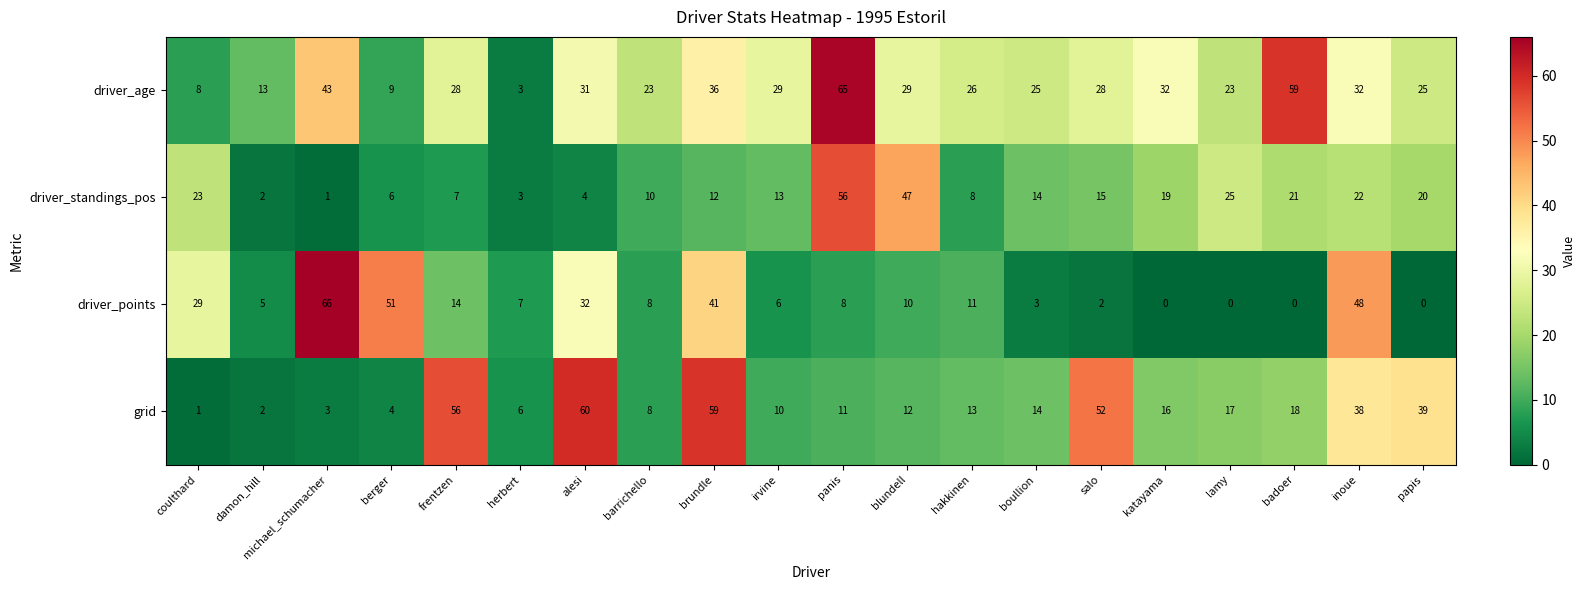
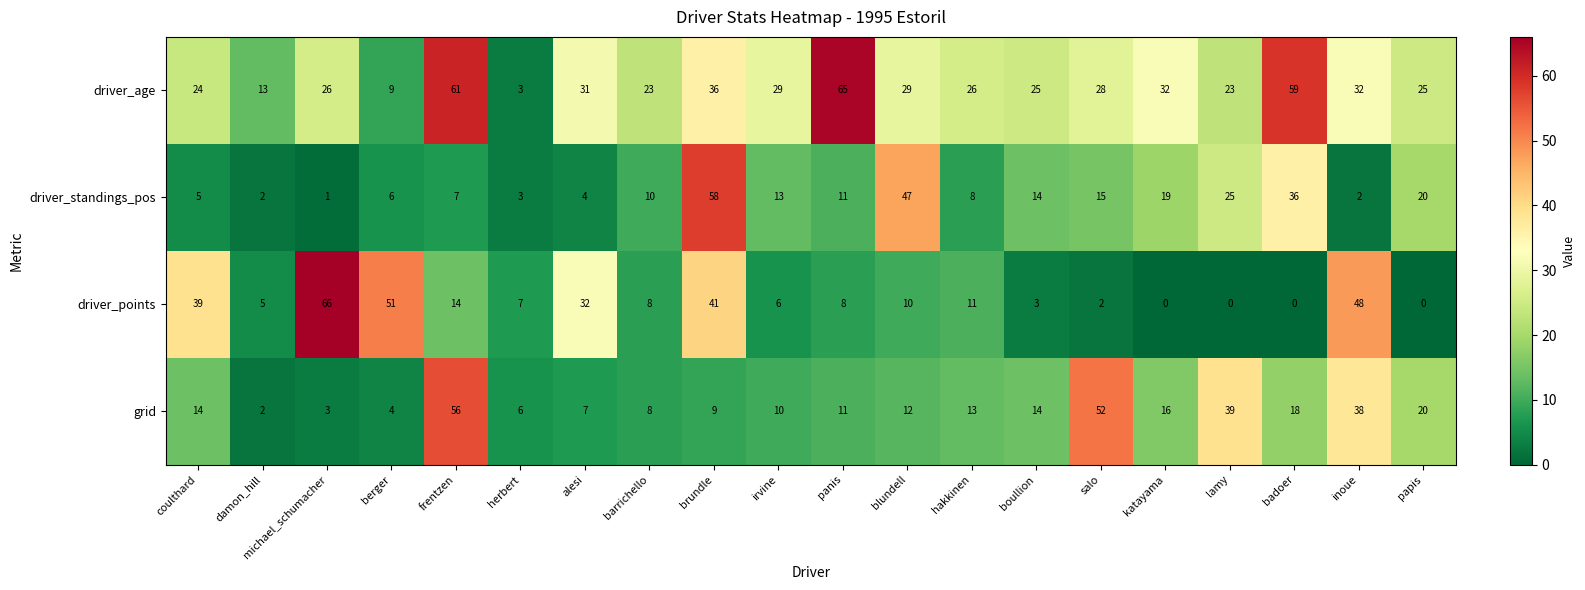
  {
    "driver_age": {
-     "coulthard": 8,
+     "coulthard": 24,
      "damon_hill": 13,
-     "michael_schumacher": 43,
+     "michael_schumacher": 26,
      "berger": 9,
-     "frentzen": 28,
+     "frentzen": 61,
      "herbert": 3,
      "alesi": 31,
      "barrichello": 23,
      "brundle": 36,
      "irvine": 29,
      "panis": 65,
      "blundell": 29,
      "hakkinen": 26,
      "boullion": 25,
      "salo": 28,
      "katayama": 32,
      "lamy": 23,
      "badoer": 59,
      "inoue": 32,
      "papis": 25
    },
    "driver_standings_pos": {
-     "coulthard": 23,
+     "coulthard": 5,
      "damon_hill": 2,
      "michael_schumacher": 1,
      "berger": 6,
      "frentzen": 7,
      "herbert": 3,
      "alesi": 4,
      "barrichello": 10,
-     "brundle": 12,
+     "brundle": 58,
      "irvine": 13,
-     "panis": 56,
+     "panis": 11,
      "blundell": 47,
      "hakkinen": 8,
      "boullion": 14,
      "salo": 15,
      "katayama": 19,
      "lamy": 25,
-     "badoer": 21,
-     "inoue": 22,
+     "badoer": 36,
+     "inoue": 2,
      "papis": 20
    },
    "driver_points": {
-     "coulthard": 29,
+     "coulthard": 39,
      "damon_hill": 5,
      "michael_schumacher": 66,
      "berger": 51,
      "frentzen": 14,
      "herbert": 7,
      "alesi": 32,
      "barrichello": 8,
      "brundle": 41,
      "irvine": 6,
      "panis": 8,
      "blundell": 10,
      "hakkinen": 11,
      "boullion": 3,
      "salo": 2,
      "katayama": 0,
      "lamy": 0,
      "badoer": 0,
      "inoue": 48,
      "papis": 0
    },
    "grid": {
-     "coulthard": 1,
+     "coulthard": 14,
      "damon_hill": 2,
      "michael_schumacher": 3,
      "berger": 4,
      "frentzen": 56,
      "herbert": 6,
-     "alesi": 60,
+     "alesi": 7,
      "barrichello": 8,
-     "brundle": 59,
+     "brundle": 9,
      "irvine": 10,
      "panis": 11,
      "blundell": 12,
      "hakkinen": 13,
      "boullion": 14,
      "salo": 52,
      "katayama": 16,
-     "lamy": 17,
+     "lamy": 39,
      "badoer": 18,
      "inoue": 38,
-     "papis": 39
+     "papis": 20
    }
  }
